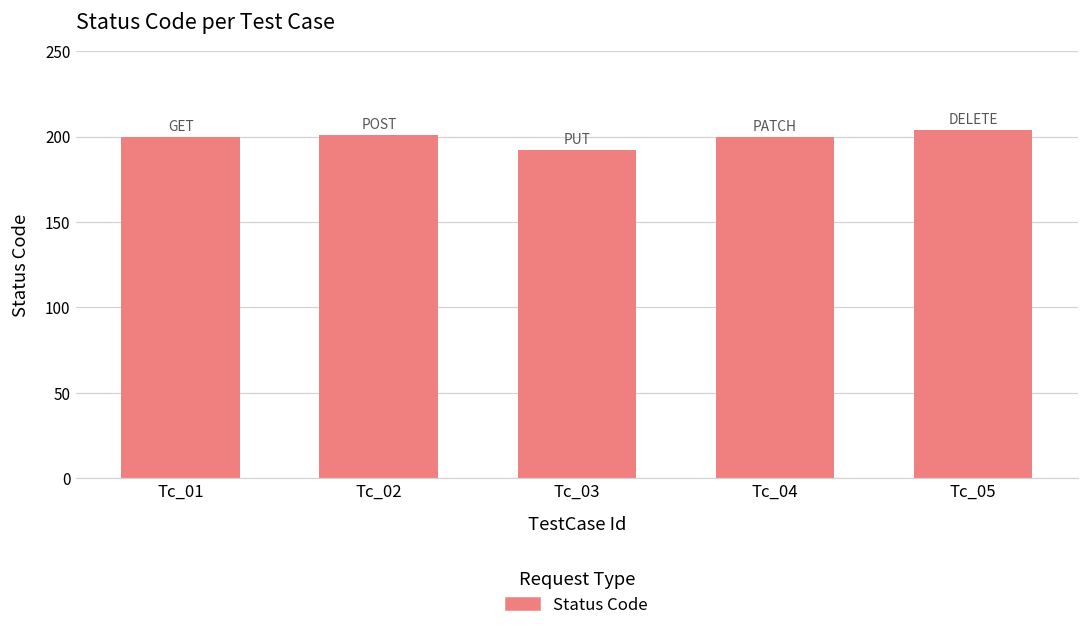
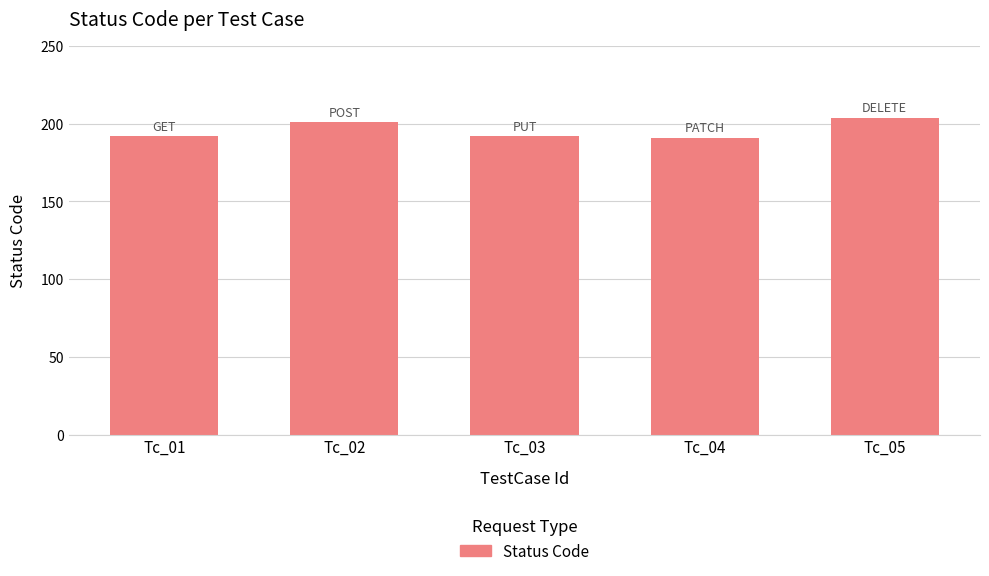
  {
-   "Tc_01": 200,
+   "Tc_01": 192,
    "Tc_02": 201,
    "Tc_03": 192,
-   "Tc_04": 200,
+   "Tc_04": 191,
    "Tc_05": 204
  }
